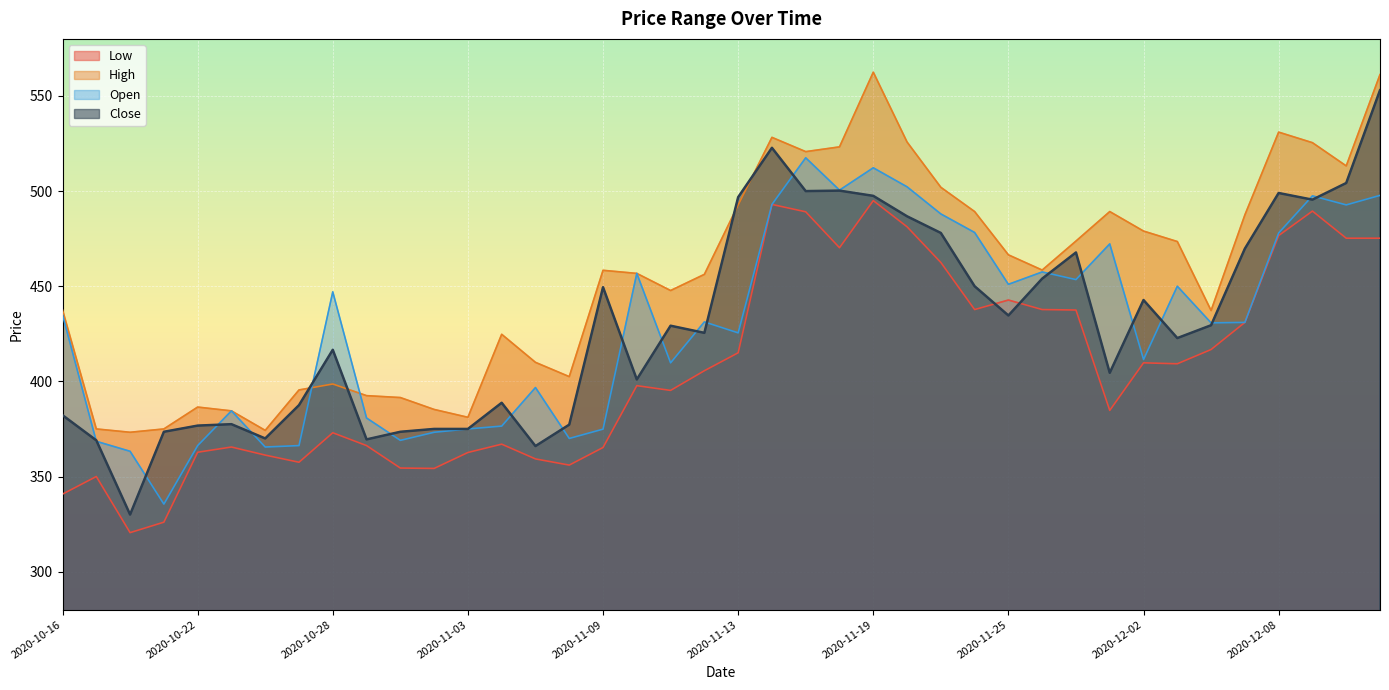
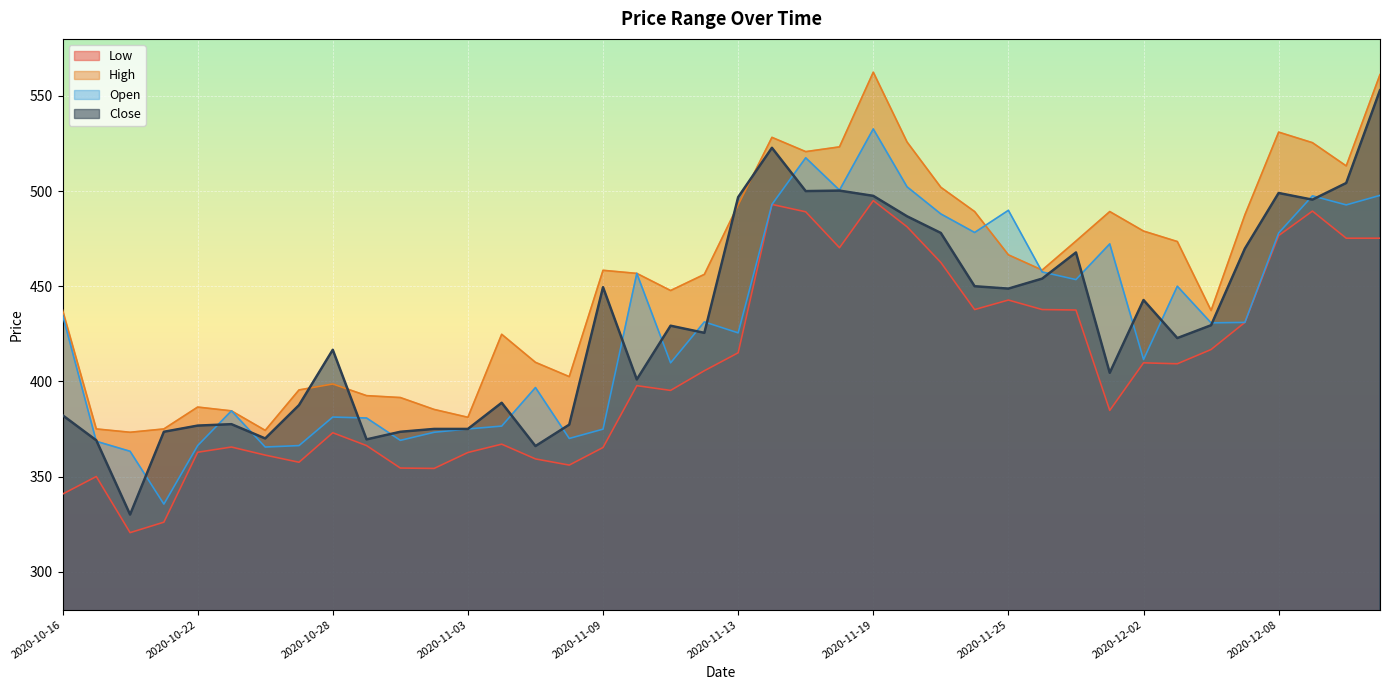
  {
    "Open": {
      "2020-10-16": 435,
      "2020-10-22": 366,
-     "2020-10-28": 447,
+     "2020-10-28": 381,
      "2020-11-09": 375,
      "2020-11-13": 426,
-     "2020-11-19": 512,
-     "2020-11-25": 451,
+     "2020-11-19": 533,
+     "2020-11-25": 490,
      "2020-12-02": 412,
      "2020-12-08": 478
    },
    "Close": {
      "2020-10-16": 382,
      "2020-10-22": 377,
      "2020-10-28": 417,
      "2020-11-09": 450,
      "2020-11-13": 497,
      "2020-11-19": 498,
-     "2020-11-25": 435,
+     "2020-11-25": 449,
      "2020-12-02": 443,
      "2020-12-08": 499
    }
  }
